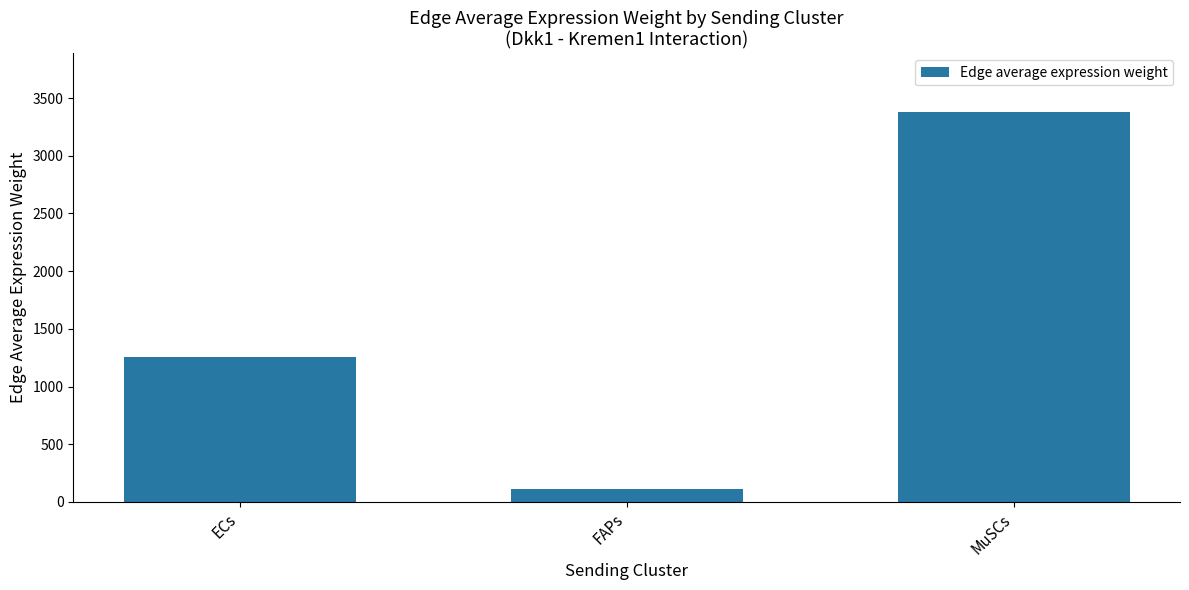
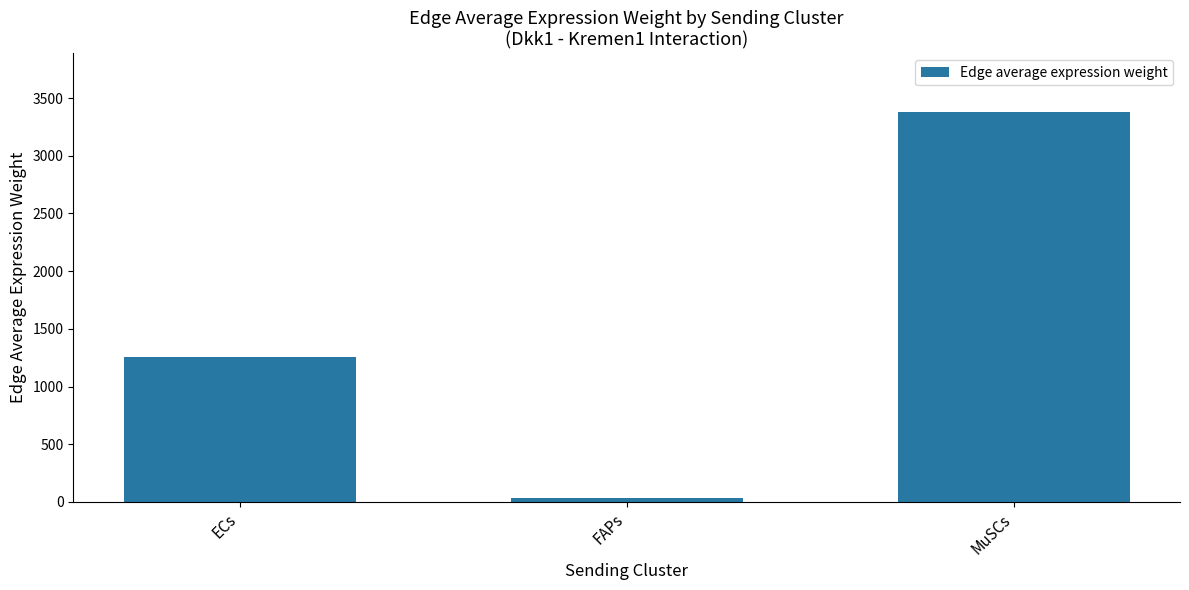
  {
    "ECs": 1260,
-   "FAPs": 110,
+   "FAPs": 40,
    "MuSCs": 3380
  }
